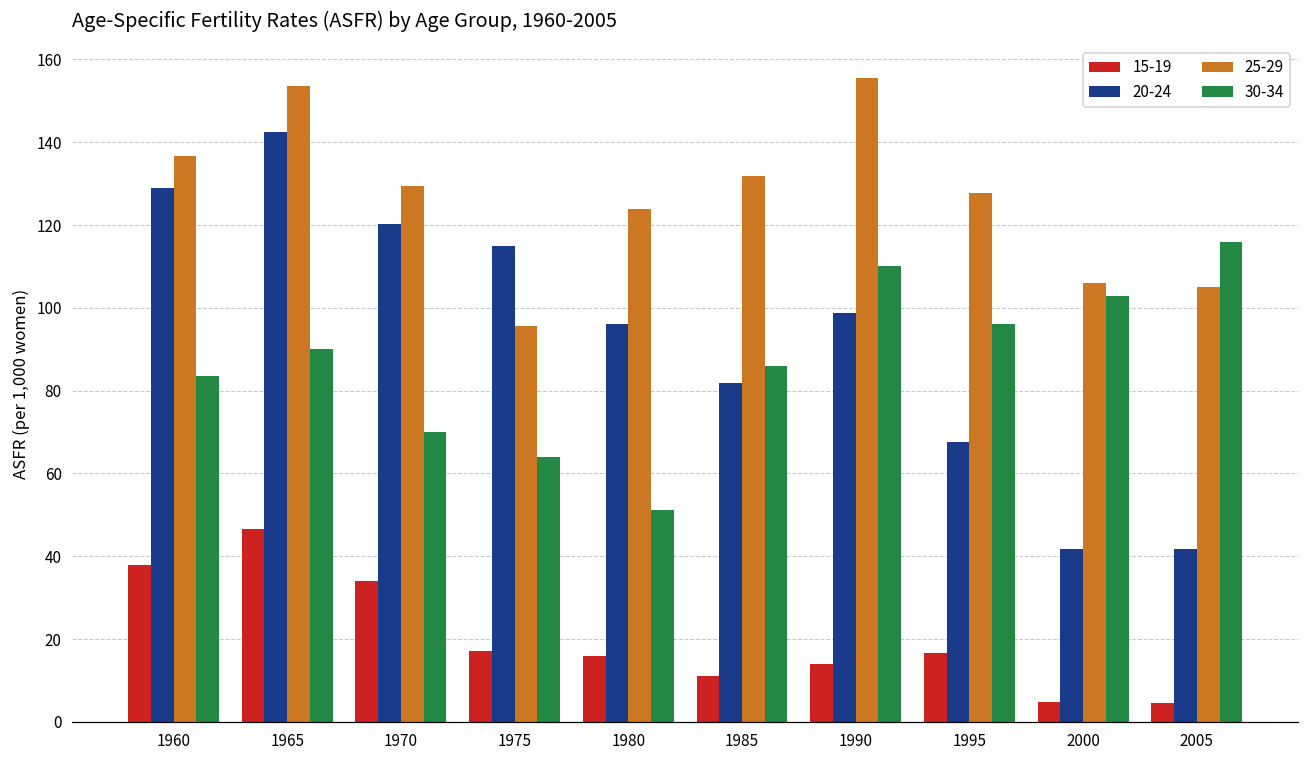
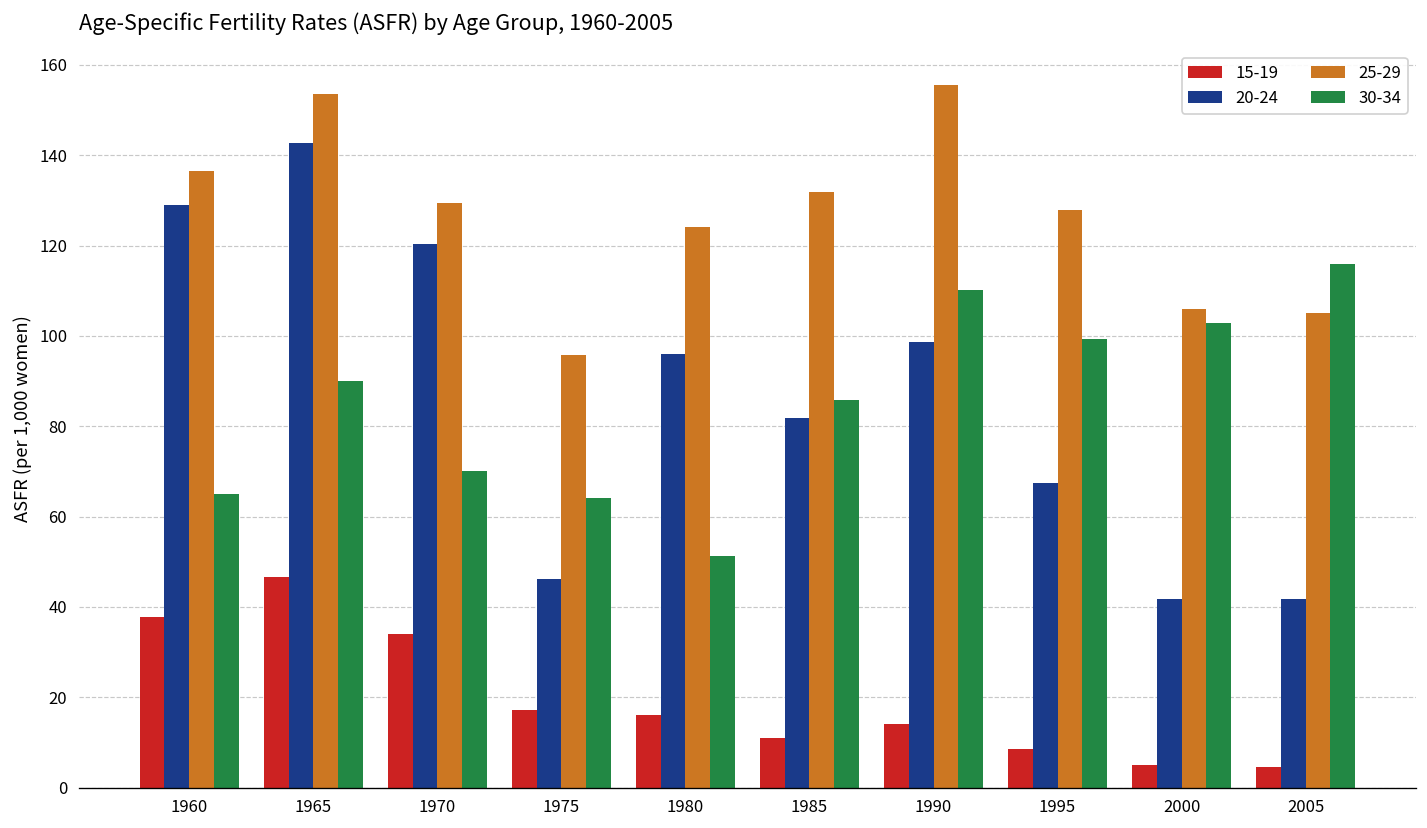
  {
    "15-19": {
      "1960": 38,
      "1965": 47,
      "1970": 34,
      "1975": 17,
      "1980": 16,
      "1985": 11,
      "1990": 14,
-     "1995": 17,
+     "1995": 9,
      "2000": 5,
      "2005": 5
    },
    "20-24": {
      "1960": 129,
      "1965": 143,
      "1970": 120,
-     "1975": 115,
+     "1975": 46,
      "1980": 96,
      "1985": 82,
      "1990": 99,
      "1995": 68,
      "2000": 42,
      "2005": 42
    },
    "25-29": {
      "1960": 137,
      "1965": 154,
      "1970": 129,
      "1975": 96,
      "1980": 124,
      "1985": 132,
      "1990": 156,
      "1995": 128,
      "2000": 106,
      "2005": 105
    },
    "30-34": {
-     "1960": 84,
+     "1960": 65,
      "1965": 90,
      "1970": 70,
      "1975": 64,
      "1980": 51,
      "1985": 86,
      "1990": 110,
-     "1995": 96,
+     "1995": 99,
      "2000": 103,
      "2005": 116
    }
  }
